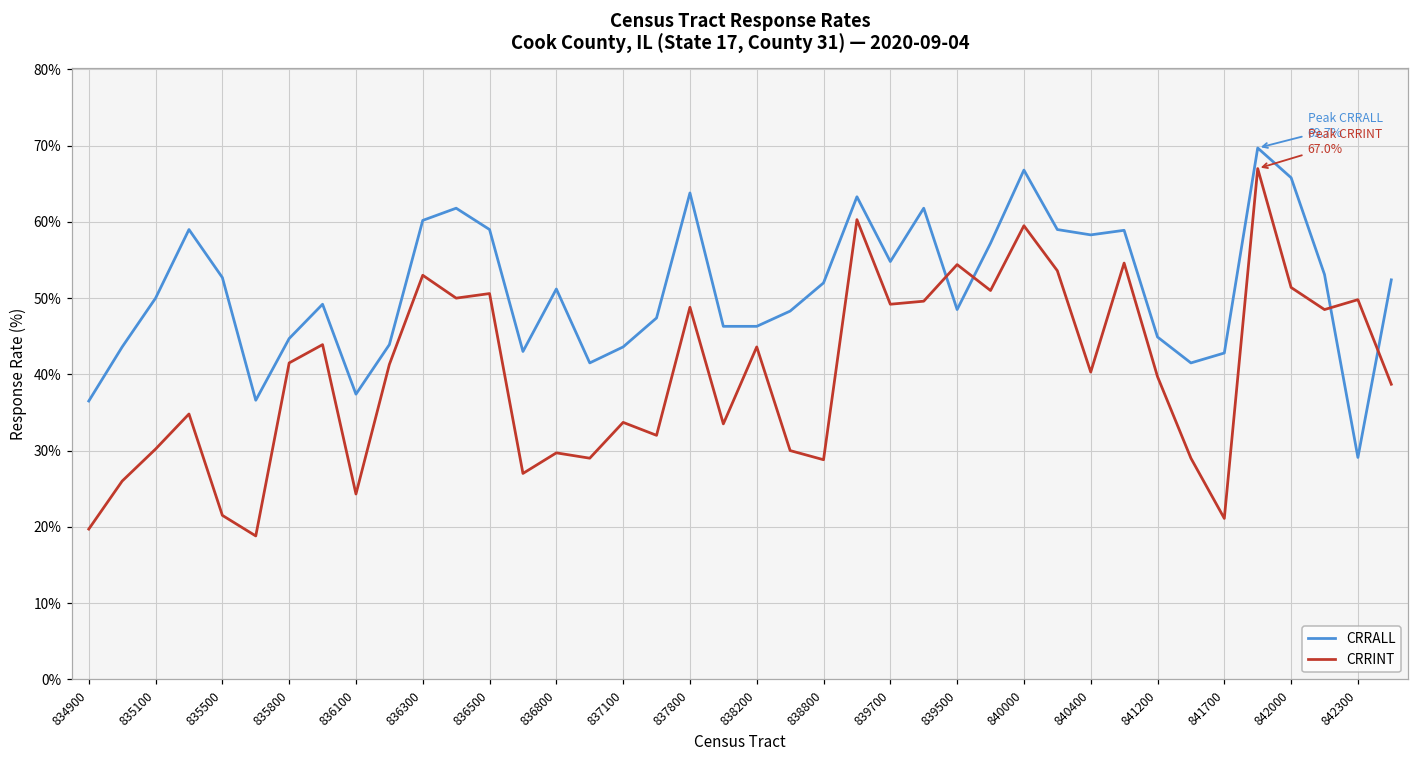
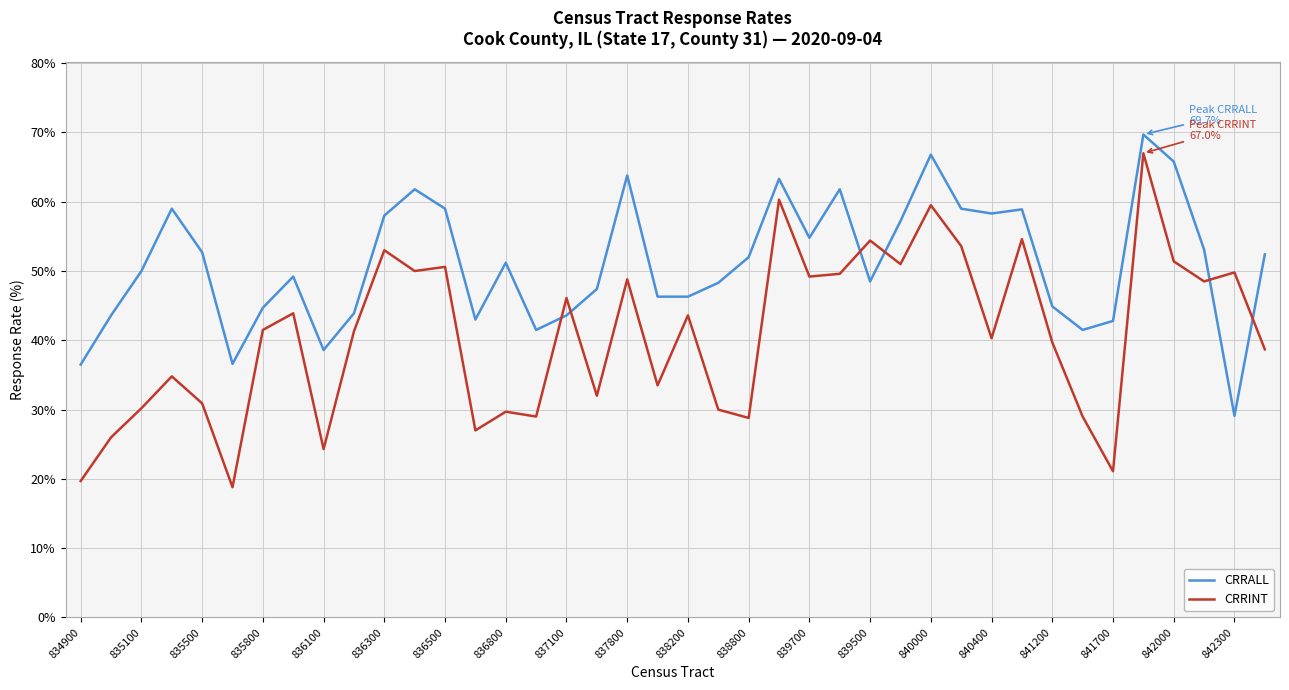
  {
    "CRRALL": {
      "834900": "37%",
      "835100": "50%",
      "835500": "53%",
      "835800": "45%",
-     "836100": "37%",
-     "836300": "60%",
+     "836100": "39%",
+     "836300": "58%",
      "836500": "59%",
      "836800": "51%",
      "837100": "44%",
      "837800": "64%",
      "838200": "46%",
      "838800": "52%",
      "839700": "55%",
      "839500": "49%",
      "840000": "67%",
      "840400": "58%",
      "841200": "45%",
      "841700": "43%",
      "842000": "66%",
      "842300": "29%"
    },
    "CRRINT": {
      "834900": "20%",
      "835100": "30%",
-     "835500": "22%",
+     "835500": "31%",
      "835800": "42%",
      "836100": "24%",
      "836300": "53%",
      "836500": "51%",
      "836800": "30%",
-     "837100": "34%",
+     "837100": "46%",
      "837800": "49%",
      "838200": "44%",
      "838800": "29%",
      "839700": "49%",
      "839500": "54%",
      "840000": "60%",
      "840400": "40%",
      "841200": "40%",
      "841700": "21%",
      "842000": "51%",
      "842300": "50%"
    }
  }
